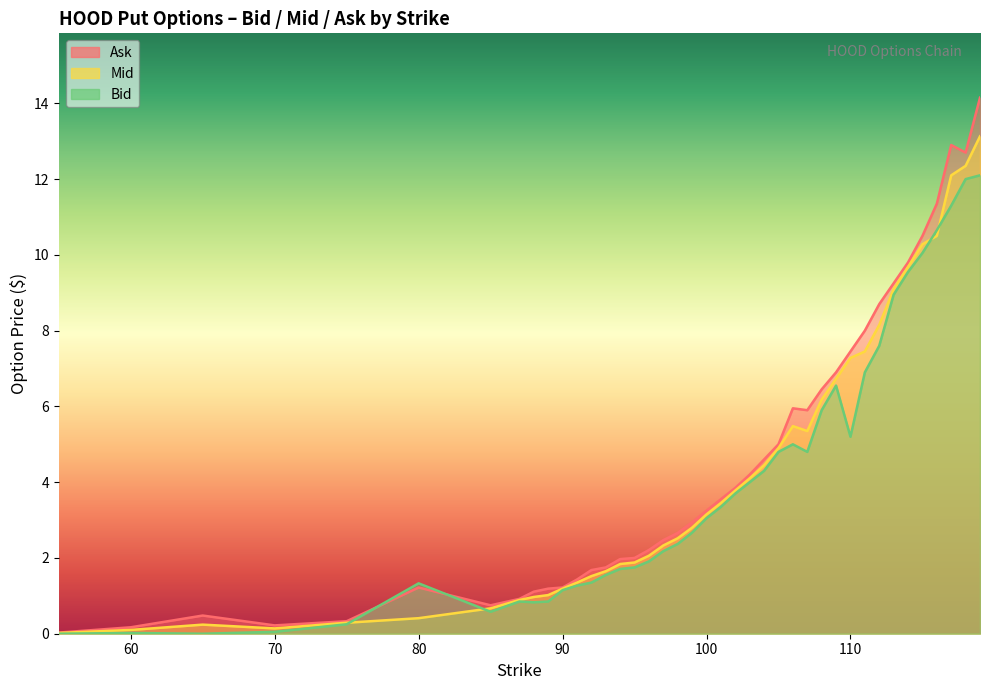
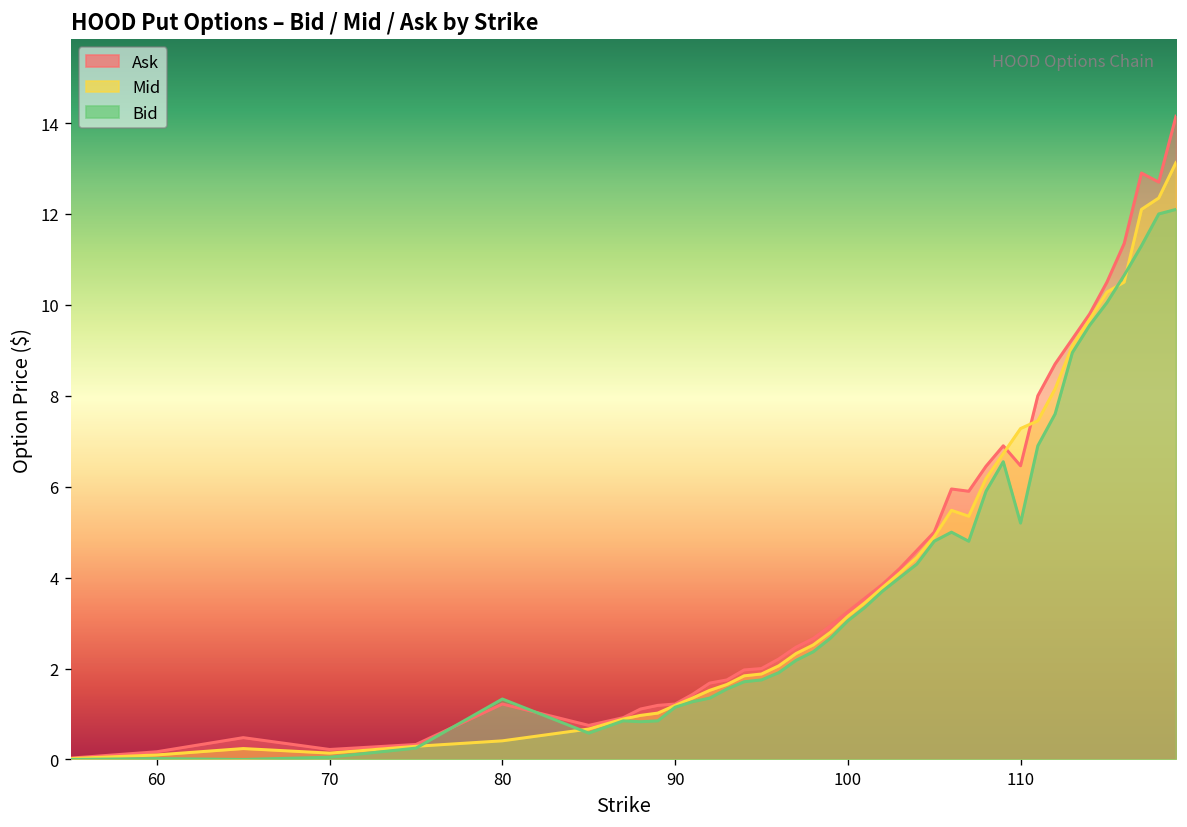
  {
    "Ask": {
      "60": 0.2,
      "70": 0.2,
      "80": 1.2,
      "100": 3.3,
-     "110": 7.5
+     "110": 6.5
    },
    "Mid": {
      "60": 0.1,
      "70": 0.1,
      "80": 0.4,
      "100": 3.2,
      "110": 7.3
    },
    "Bid": {
      "60": 0.0,
      "70": 0.1,
      "80": 1.3,
      "100": 3.1,
      "110": 5.2
    }
  }
